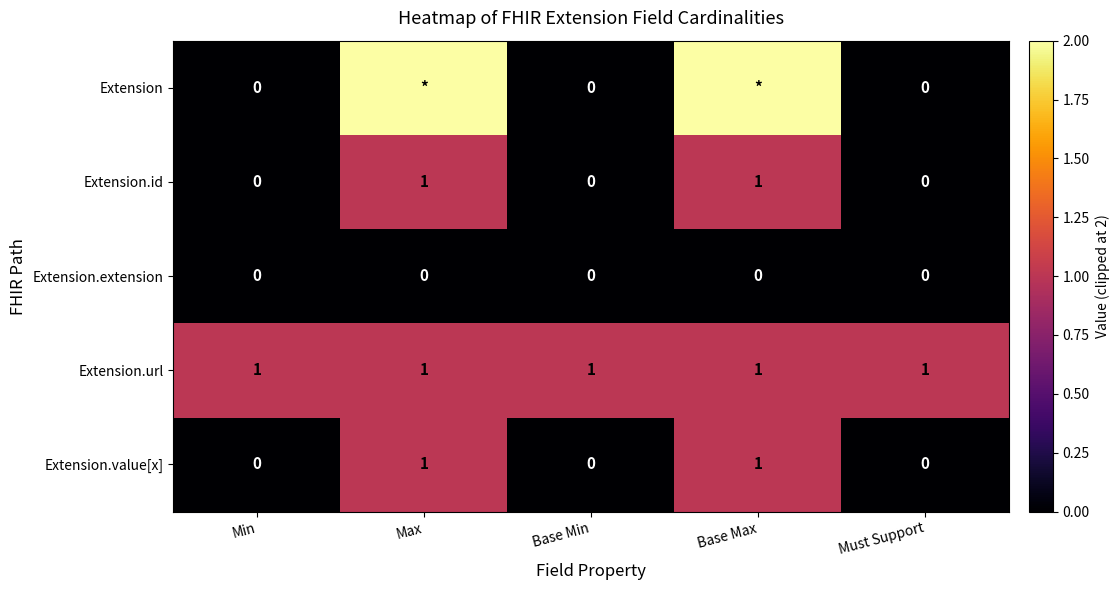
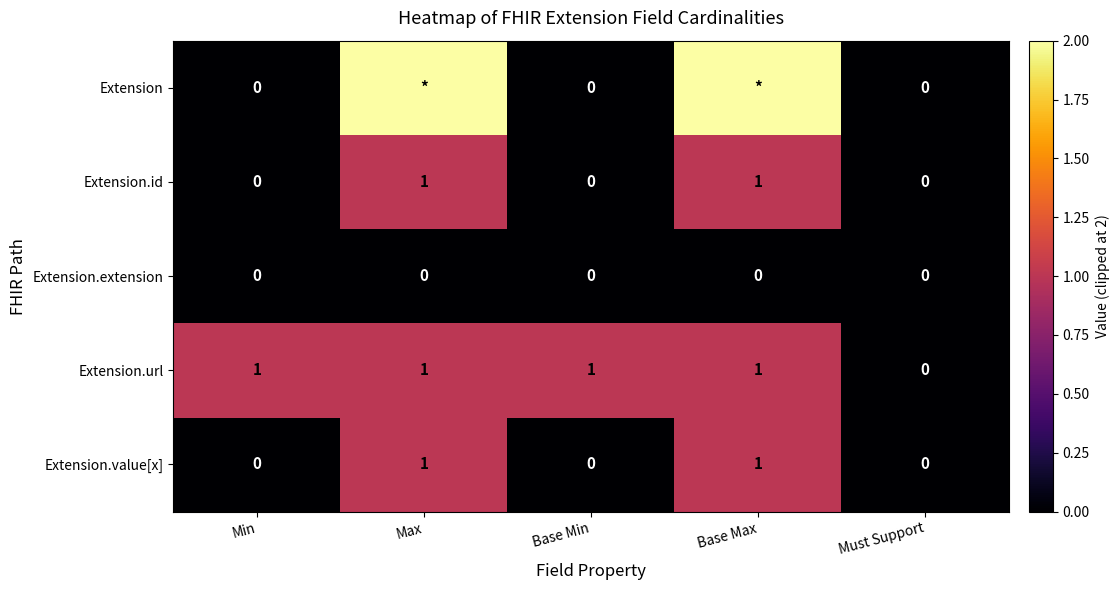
  {
    "Extension": {
      "Min": 0,
      "Base Min": 0,
      "Must Support": 0
    },
    "Extension.id": {
      "Min": 0,
      "Max": 1,
      "Base Min": 0,
      "Base Max": 1,
      "Must Support": 0
    },
    "Extension.extension": {
      "Min": 0,
      "Max": 0,
      "Base Min": 0,
      "Base Max": 0,
      "Must Support": 0
    },
    "Extension.url": {
      "Min": 1,
      "Max": 1,
      "Base Min": 1,
      "Base Max": 1,
-     "Must Support": 1
+     "Must Support": 0
    },
    "Extension.value[x]": {
      "Min": 0,
      "Max": 1,
      "Base Min": 0,
      "Base Max": 1,
      "Must Support": 0
    }
  }
